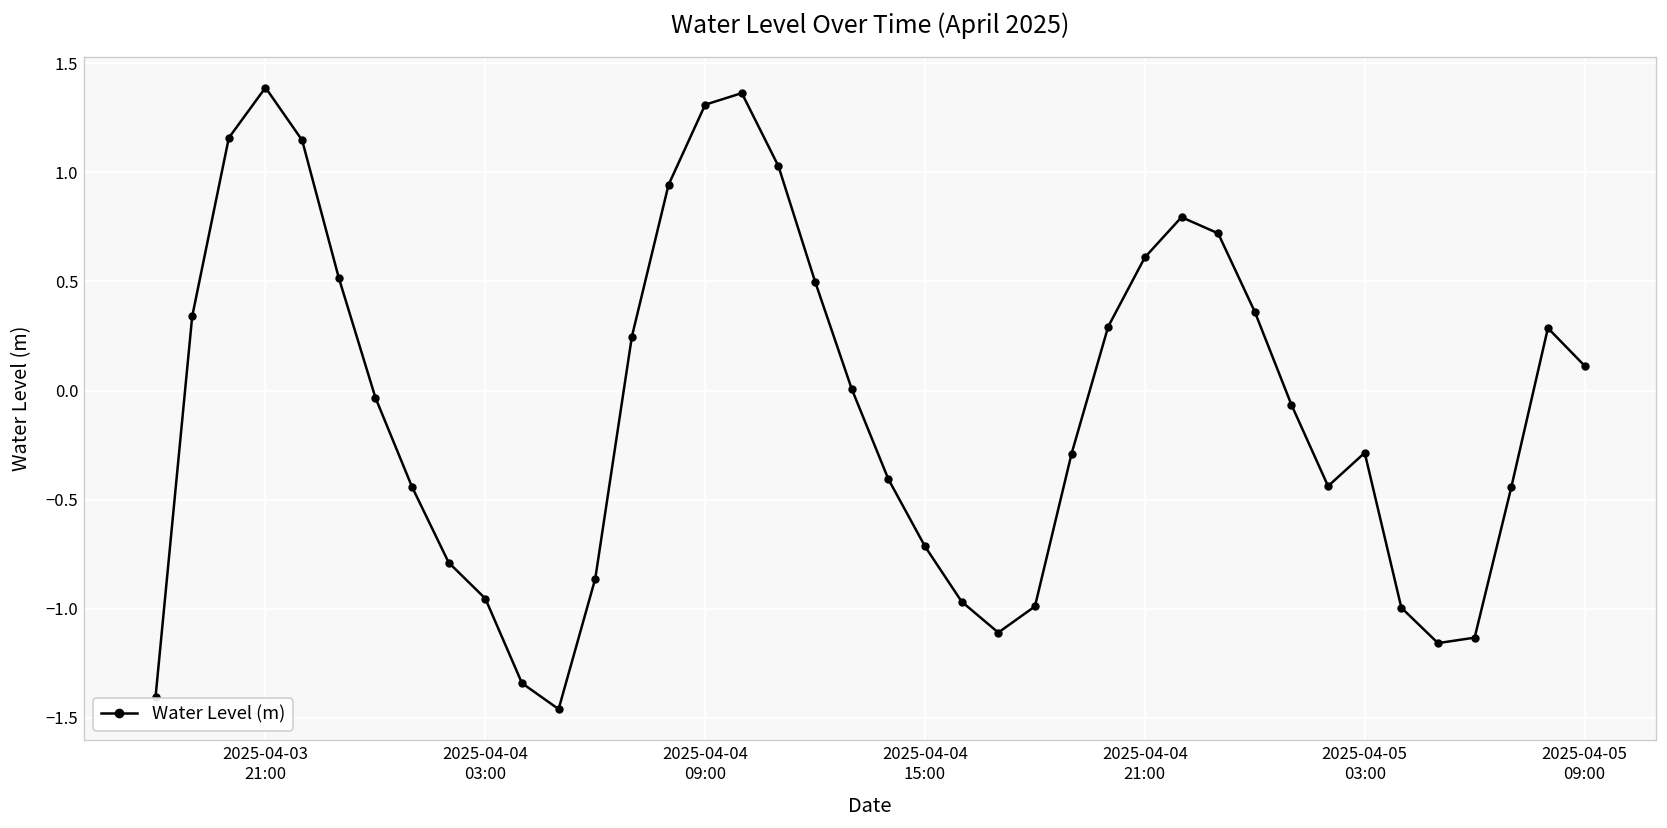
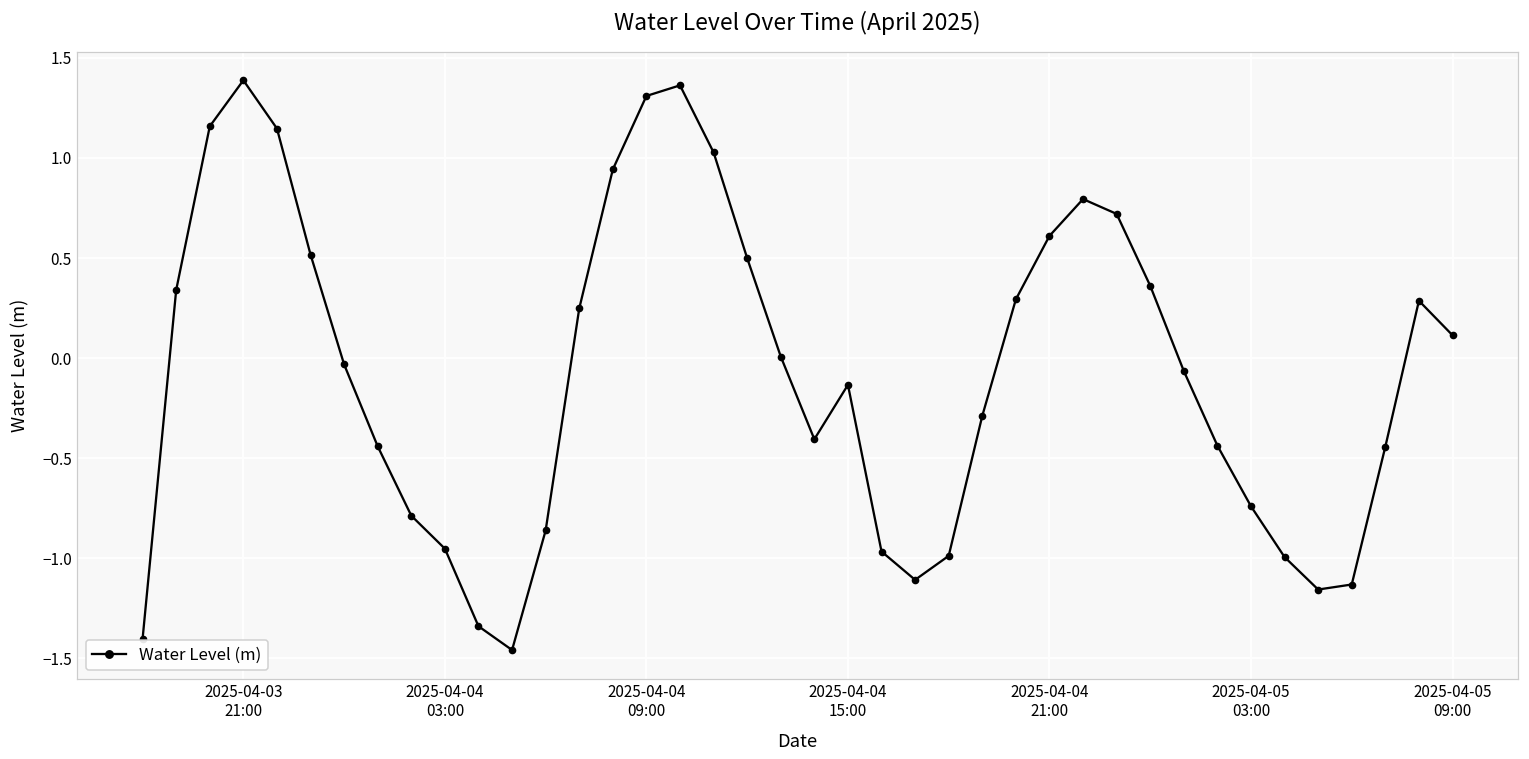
  {
    "2025-04-03 21:00": 1.39,
    "2025-04-04 03:00": -0.95,
    "2025-04-04 09:00": 1.31,
-   "2025-04-04 15:00": -0.71,
+   "2025-04-04 15:00": -0.13,
    "2025-04-04 21:00": 0.61,
-   "2025-04-05 03:00": -0.28,
+   "2025-04-05 03:00": -0.74,
    "2025-04-05 09:00": 0.11
  }
